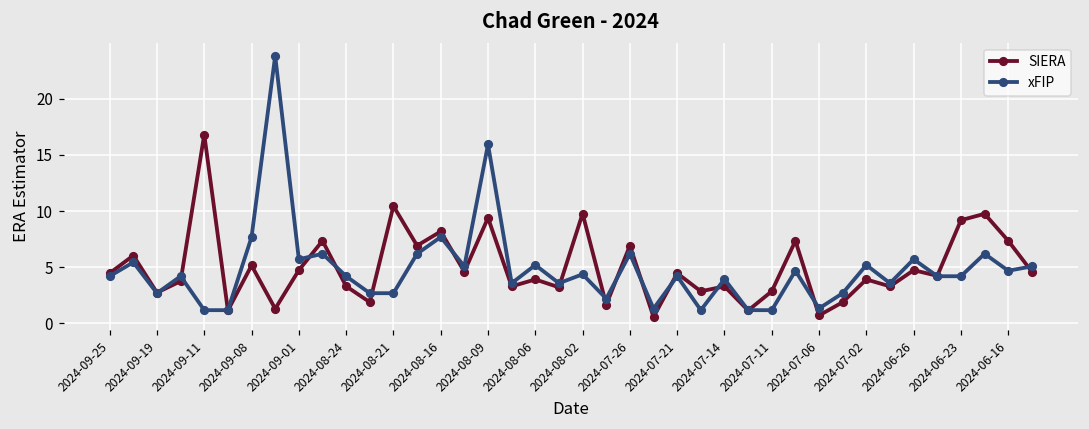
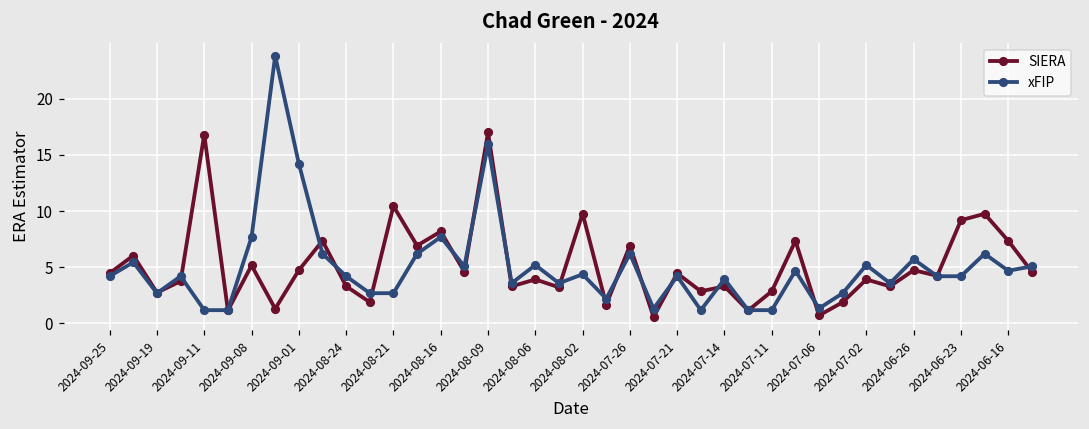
  {
    "SIERA": {
      "2024-09-25": 4.5,
      "2024-09-11": 16.8,
      "2024-09-08": 5.2,
      "2024-09-01": 4.7,
      "2024-08-24": 3.3,
      "2024-08-21": 10.4,
      "2024-08-16": 8.2,
-     "2024-08-09": 9.4,
+     "2024-08-09": 17.0,
      "2024-08-06": 3.9,
      "2024-08-02": 9.8,
      "2024-07-26": 6.9,
      "2024-07-21": 4.5,
      "2024-07-14": 3.3,
      "2024-07-11": 2.8,
      "2024-07-06": 0.7,
      "2024-07-02": 3.9,
      "2024-06-26": 4.7,
      "2024-06-23": 9.2,
      "2024-06-16": 7.3
    },
    "xFIP": {
      "2024-09-25": 4.2,
      "2024-09-11": 1.2,
      "2024-09-08": 7.7,
-     "2024-09-01": 5.7,
+     "2024-09-01": 14.2,
      "2024-08-24": 4.2,
      "2024-08-21": 2.7,
      "2024-08-16": 7.7,
      "2024-08-09": 15.9,
      "2024-08-06": 5.2,
      "2024-08-02": 4.4,
      "2024-07-26": 6.2,
      "2024-07-21": 4.2,
      "2024-07-14": 3.9,
      "2024-07-11": 1.2,
      "2024-07-06": 1.3,
      "2024-07-02": 5.2,
      "2024-06-26": 5.7,
      "2024-06-23": 4.2,
      "2024-06-16": 4.7
    }
  }
